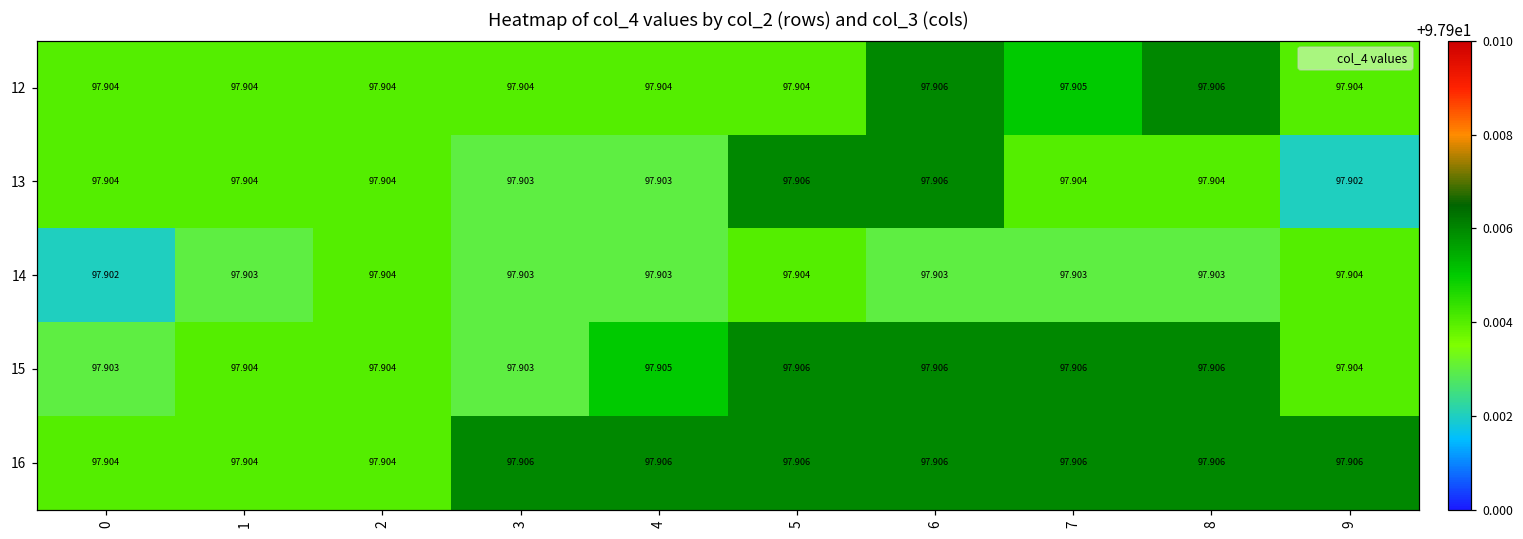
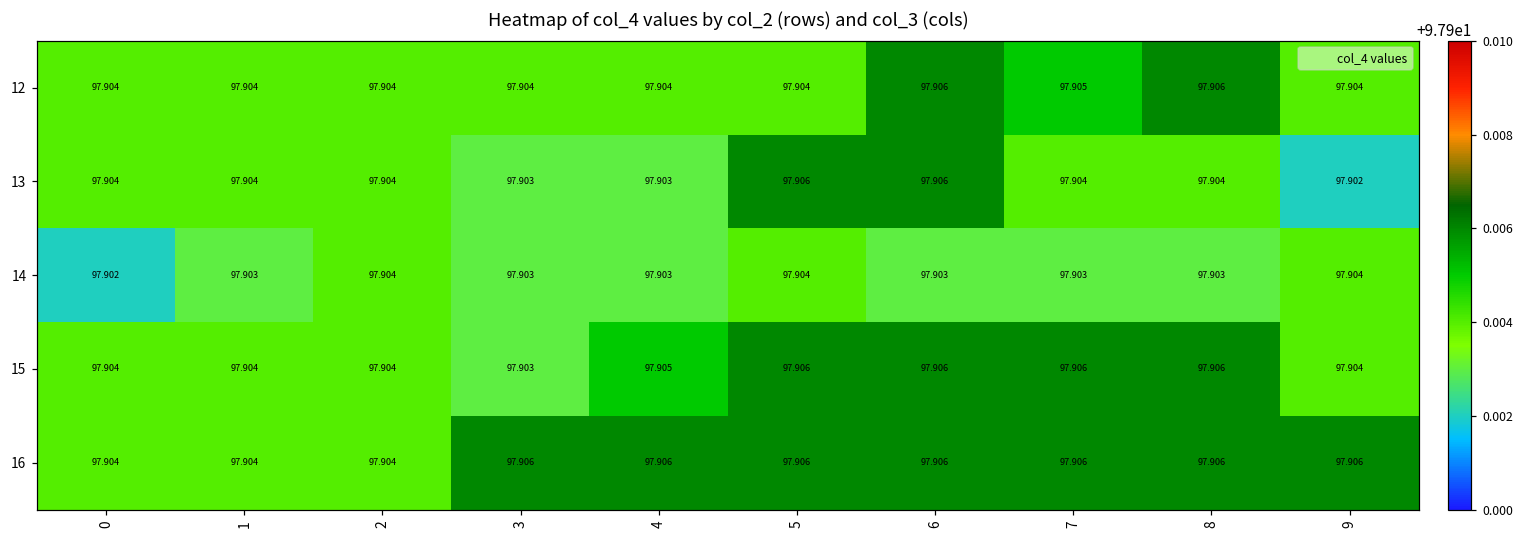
  {
    "12": {
      "0": 97.904,
      "1": 97.904,
      "2": 97.904,
      "3": 97.904,
      "4": 97.904,
      "5": 97.904,
      "6": 97.906,
      "7": 97.905,
      "8": 97.906,
      "9": 97.904
    },
    "13": {
      "0": 97.904,
      "1": 97.904,
      "2": 97.904,
      "3": 97.903,
      "4": 97.903,
      "5": 97.906,
      "6": 97.906,
      "7": 97.904,
      "8": 97.904,
      "9": 97.902
    },
    "14": {
      "0": 97.902,
      "1": 97.903,
      "2": 97.904,
      "3": 97.903,
      "4": 97.903,
      "5": 97.904,
      "6": 97.903,
      "7": 97.903,
      "8": 97.903,
      "9": 97.904
    },
    "15": {
-     "0": 97.903,
+     "0": 97.904,
      "1": 97.904,
      "2": 97.904,
      "3": 97.903,
      "4": 97.905,
      "5": 97.906,
      "6": 97.906,
      "7": 97.906,
      "8": 97.906,
      "9": 97.904
    },
    "16": {
      "0": 97.904,
      "1": 97.904,
      "2": 97.904,
      "3": 97.906,
      "4": 97.906,
      "5": 97.906,
      "6": 97.906,
      "7": 97.906,
      "8": 97.906,
      "9": 97.906
    }
  }
